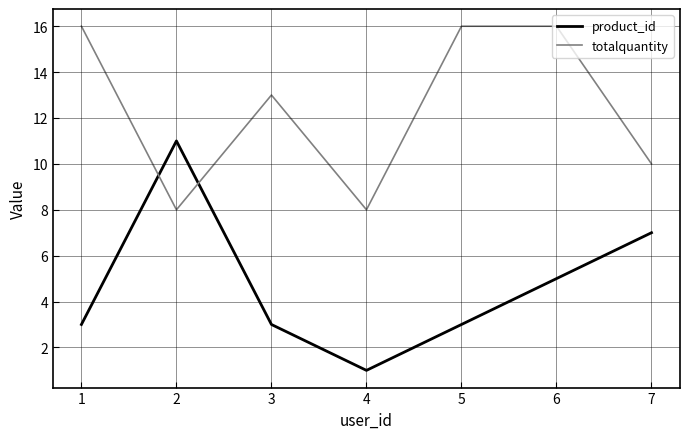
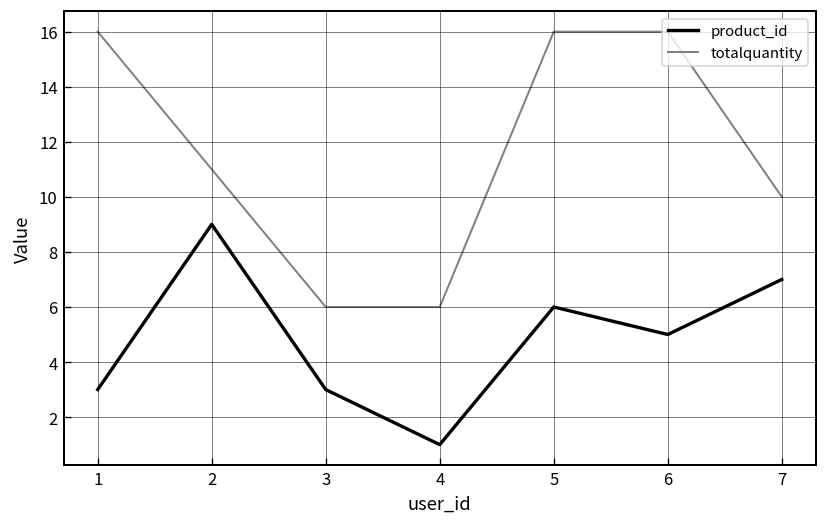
  {
    "product_id": {
      "1": 3,
-     "2": 11,
+     "2": 9,
      "3": 3,
      "4": 1,
-     "5": 3,
+     "5": 6,
      "6": 5,
      "7": 7
    },
    "totalquantity": {
      "1": 16,
-     "2": 8,
-     "3": 13,
-     "4": 8,
+     "2": 11,
+     "3": 6,
+     "4": 6,
      "5": 16,
      "7": 10
    }
  }
